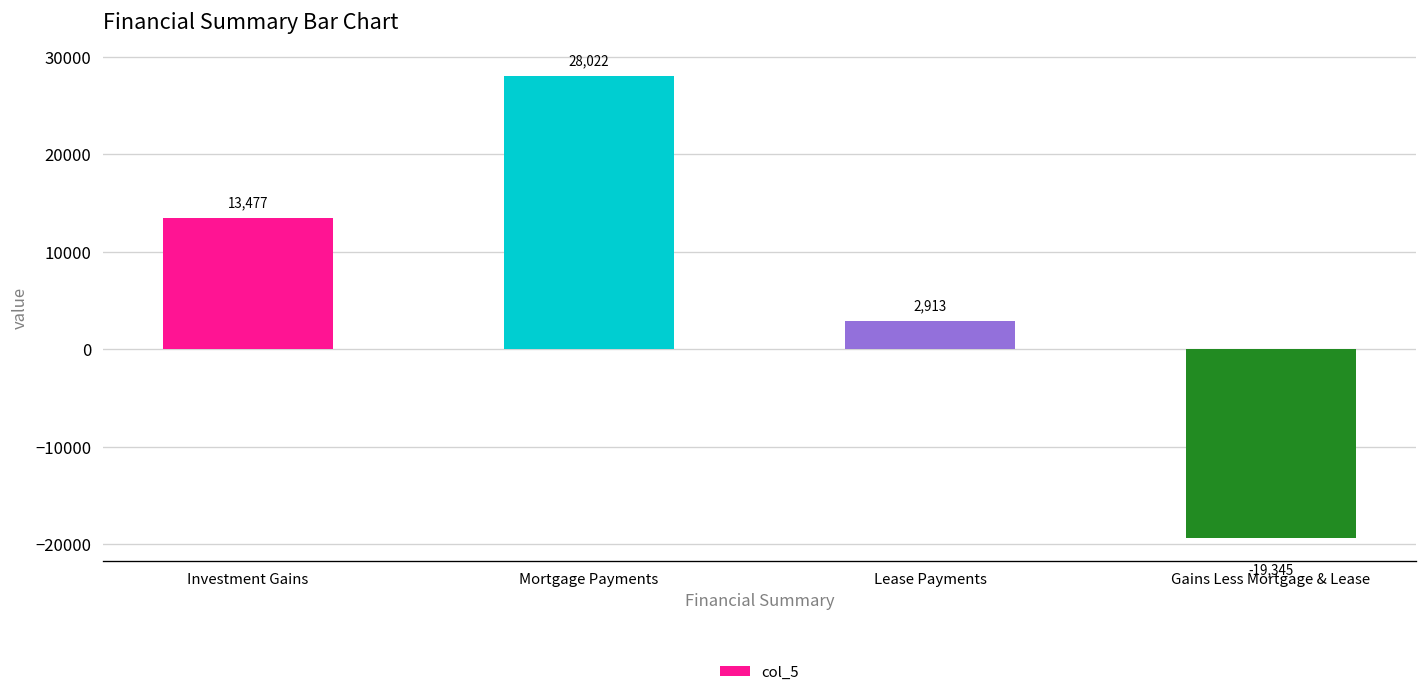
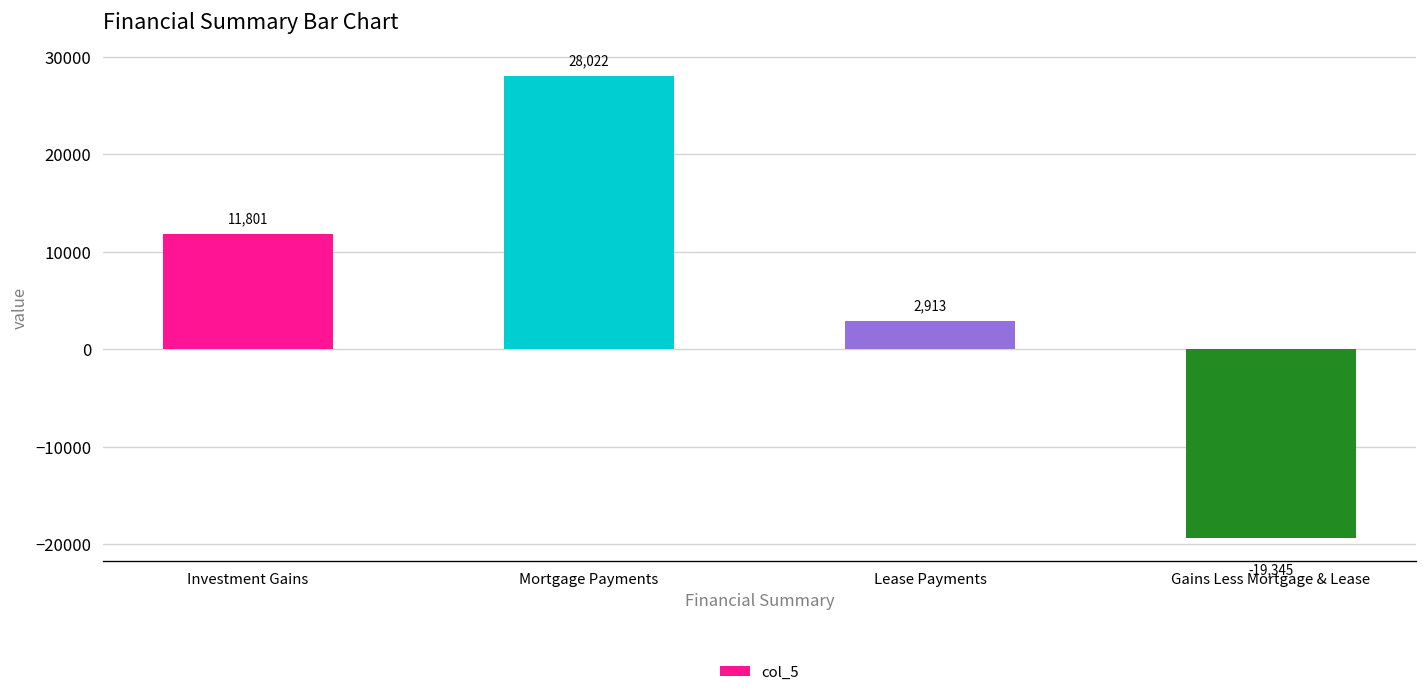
  {
-   "Investment Gains": "13,477",
+   "Investment Gains": "11,801",
    "Mortgage Payments": "28,022",
    "Lease Payments": "2,913",
    "Gains Less Mortgage & Lease": "-19,345"
  }
